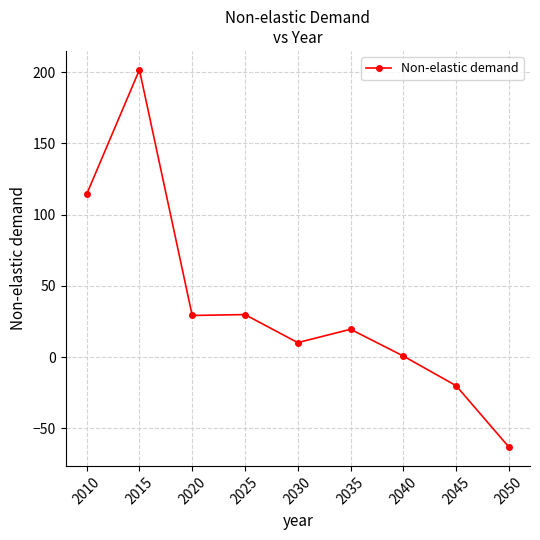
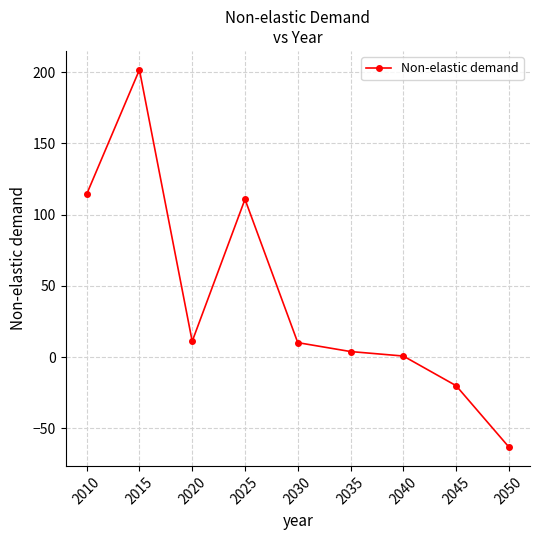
  {
    "2010": 114,
    "2015": 202,
-   "2020": 29,
-   "2025": 30,
+   "2020": 11,
+   "2025": 111,
    "2030": 10,
-   "2035": 19,
+   "2035": 4,
    "2040": 1,
    "2045": -20,
    "2050": -63
  }
